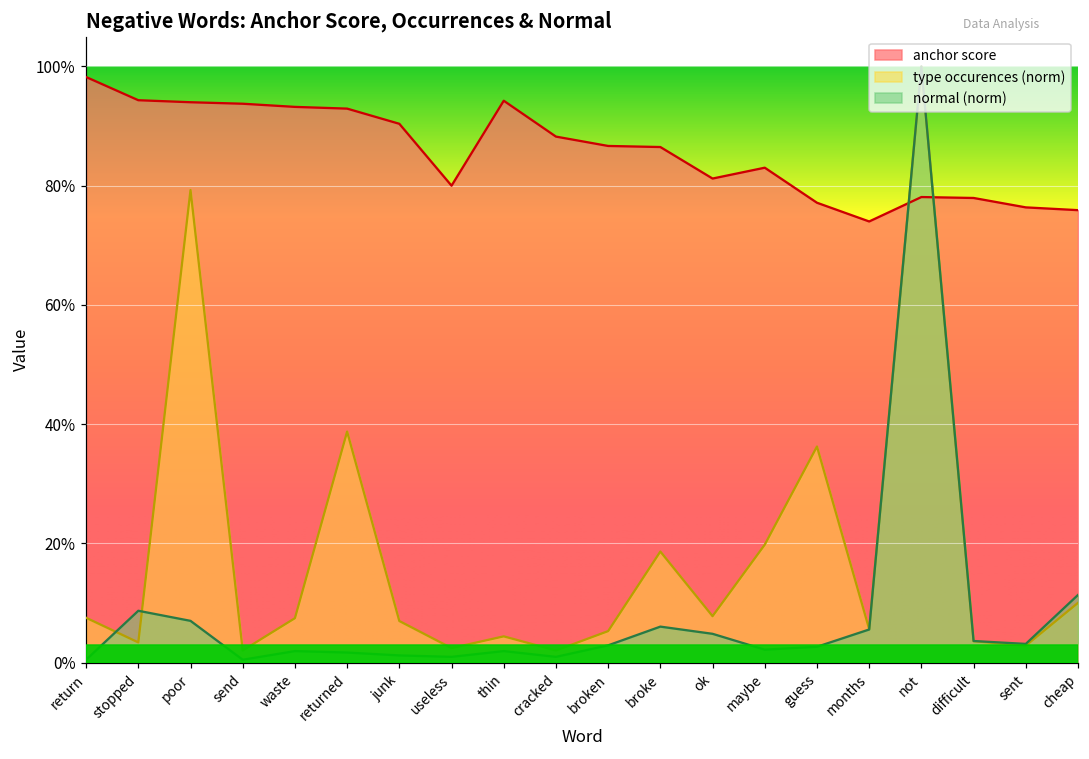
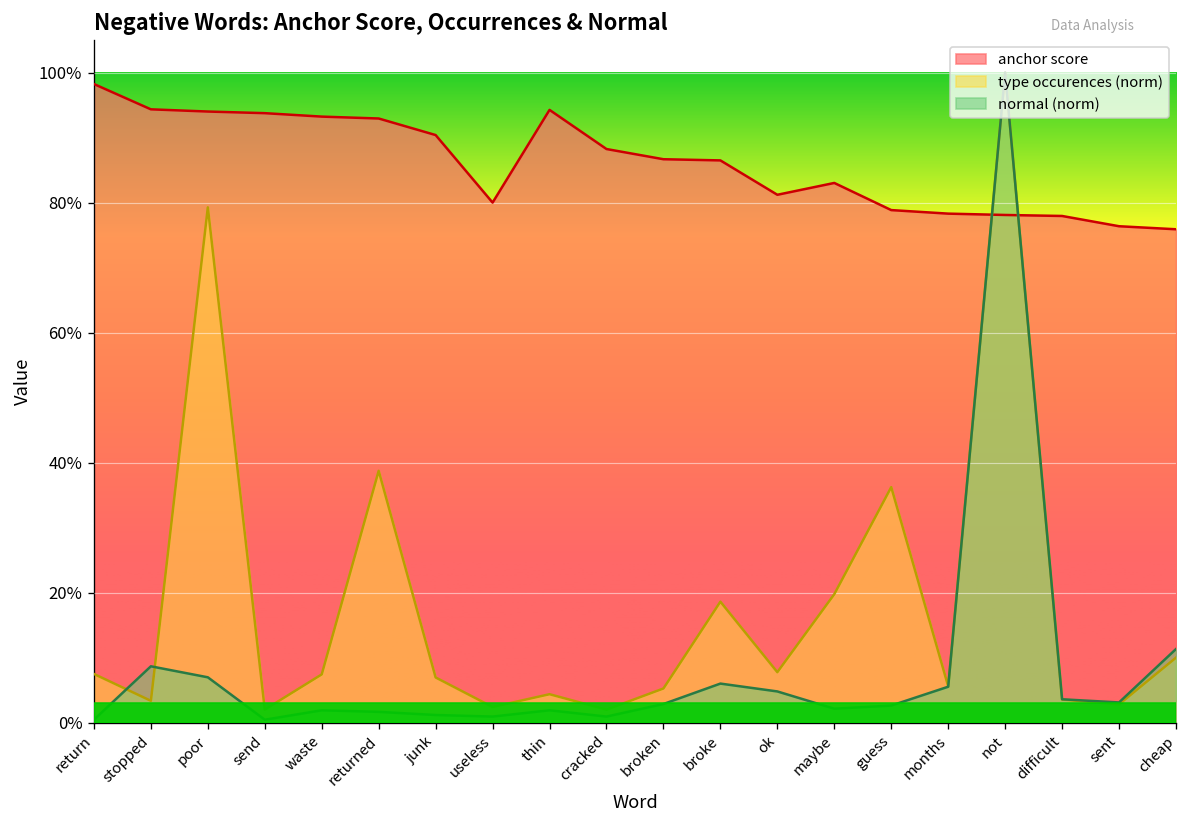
  {
    "anchor score": {
      "return": "98%",
      "stopped": "94%",
      "poor": "94%",
      "send": "94%",
      "waste": "93%",
      "returned": "93%",
      "junk": "90%",
      "useless": "80%",
      "thin": "94%",
      "cracked": "88%",
      "broken": "87%",
      "broke": "86%",
      "ok": "81%",
      "maybe": "83%",
-     "guess": "77%",
-     "months": "74%",
+     "guess": "79%",
+     "months": "78%",
      "not": "78%",
      "difficult": "78%",
      "sent": "76%",
      "cheap": "76%"
    },
    "type occurences (norm)": {
      "return": "8%",
      "stopped": "3%",
      "poor": "79%",
      "waste": "7%",
      "returned": "39%",
      "junk": "7%",
      "thin": "4%",
      "broken": "5%",
      "broke": "19%",
      "ok": "8%",
      "maybe": "20%",
      "guess": "36%",
      "cheap": "10%"
    },
    "normal (norm)": {
      "stopped": "9%",
      "poor": "7%",
      "broke": "6%",
      "ok": "5%",
      "cheap": "11%"
    }
  }
